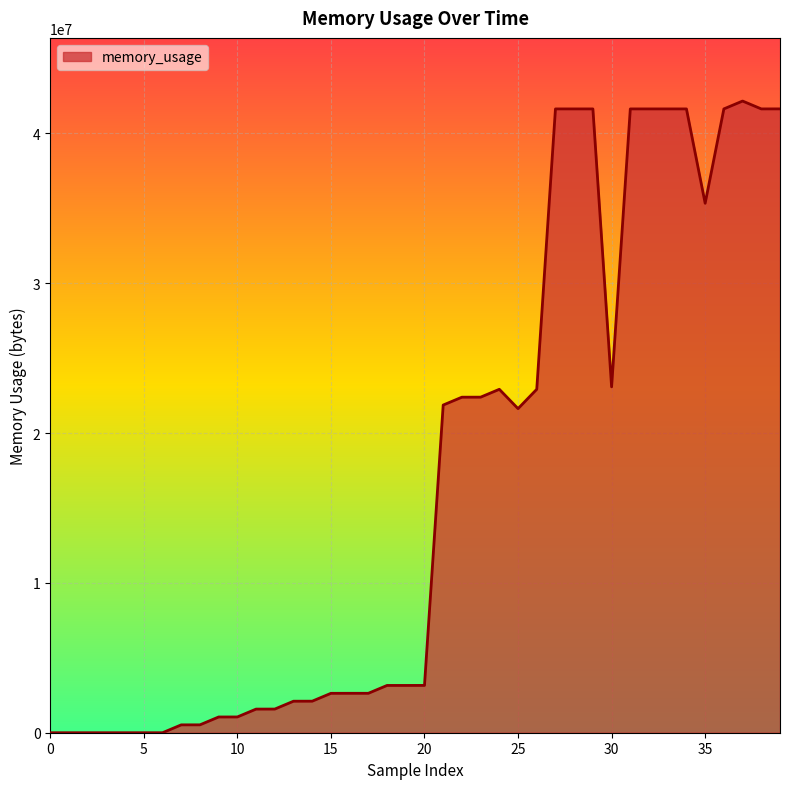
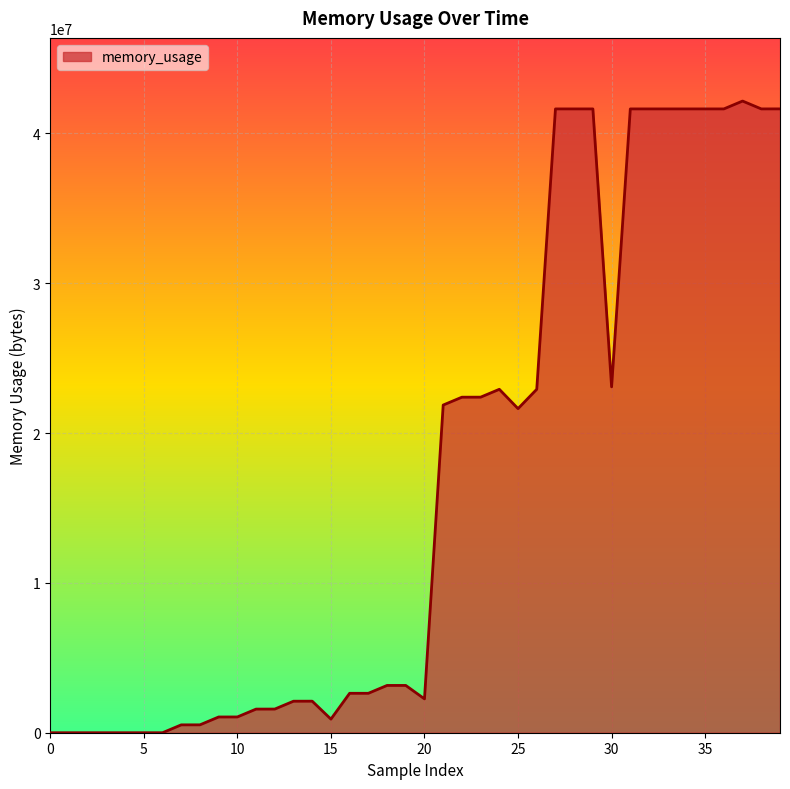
  {
    "0": 0,
    "5": 0,
    "10": 1100000,
-   "15": 2600000,
-   "20": 3200000,
+   "15": 900000,
+   "20": 2300000,
    "25": 21600000,
    "30": 23100000,
-   "35": 35300000
+   "35": 41600000
  }
